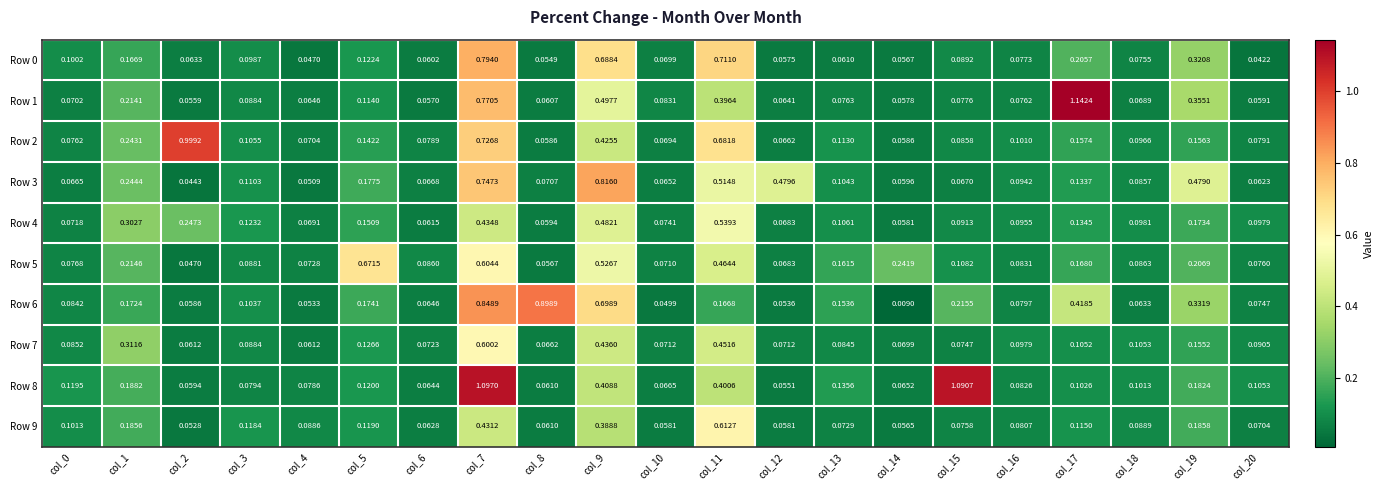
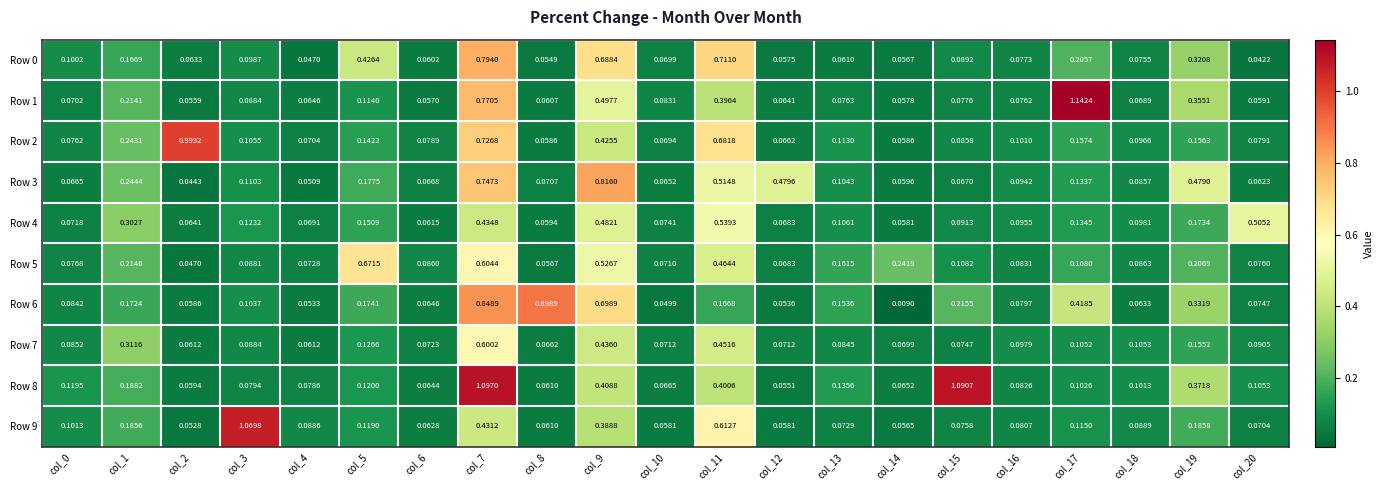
  {
    "Row 0": {
      "col_0": 0.1002,
      "col_1": 0.1669,
      "col_2": 0.0633,
      "col_3": 0.0987,
      "col_4": 0.0470,
-     "col_5": 0.1224,
+     "col_5": 0.4264,
      "col_6": 0.0602,
      "col_7": 0.7940,
      "col_8": 0.0549,
      "col_9": 0.6884,
      "col_10": 0.0699,
      "col_11": 0.7110,
      "col_12": 0.0575,
      "col_13": 0.0610,
      "col_14": 0.0567,
      "col_15": 0.0892,
      "col_16": 0.0773,
      "col_17": 0.2057,
      "col_18": 0.0755,
      "col_19": 0.3208,
      "col_20": 0.0422
    },
    "Row 4": {
      "col_0": 0.0718,
      "col_1": 0.3027,
-     "col_2": 0.2473,
+     "col_2": 0.0641,
      "col_3": 0.1232,
      "col_4": 0.0691,
      "col_5": 0.1509,
      "col_6": 0.0615,
      "col_7": 0.4348,
      "col_8": 0.0594,
      "col_9": 0.4821,
      "col_10": 0.0741,
      "col_11": 0.5393,
      "col_12": 0.0683,
      "col_13": 0.1061,
      "col_14": 0.0581,
      "col_15": 0.0913,
      "col_16": 0.0955,
      "col_17": 0.1345,
      "col_18": 0.0981,
      "col_19": 0.1734,
-     "col_20": 0.0979
+     "col_20": 0.5052
    },
    "Row 8": {
      "col_0": 0.1195,
      "col_1": 0.1882,
      "col_2": 0.0594,
      "col_3": 0.0794,
      "col_4": 0.0786,
      "col_5": 0.1200,
      "col_6": 0.0644,
      "col_7": 1.0970,
      "col_8": 0.0610,
      "col_9": 0.4088,
      "col_10": 0.0665,
      "col_11": 0.4006,
      "col_12": 0.0551,
      "col_13": 0.1356,
      "col_14": 0.0652,
      "col_15": 1.0907,
      "col_16": 0.0826,
      "col_17": 0.1026,
      "col_18": 0.1013,
-     "col_19": 0.1824,
+     "col_19": 0.3718,
      "col_20": 0.1053
    },
    "Row 9": {
      "col_0": 0.1013,
      "col_1": 0.1856,
      "col_2": 0.0528,
-     "col_3": 0.1184,
+     "col_3": 1.0698,
      "col_4": 0.0886,
      "col_5": 0.1190,
      "col_6": 0.0628,
      "col_7": 0.4312,
      "col_8": 0.0610,
      "col_9": 0.3888,
      "col_10": 0.0581,
      "col_11": 0.6127,
      "col_12": 0.0581,
      "col_13": 0.0729,
      "col_14": 0.0565,
      "col_15": 0.0758,
      "col_16": 0.0807,
      "col_17": 0.1150,
      "col_18": 0.0889,
      "col_19": 0.1858,
      "col_20": 0.0704
    }
  }
